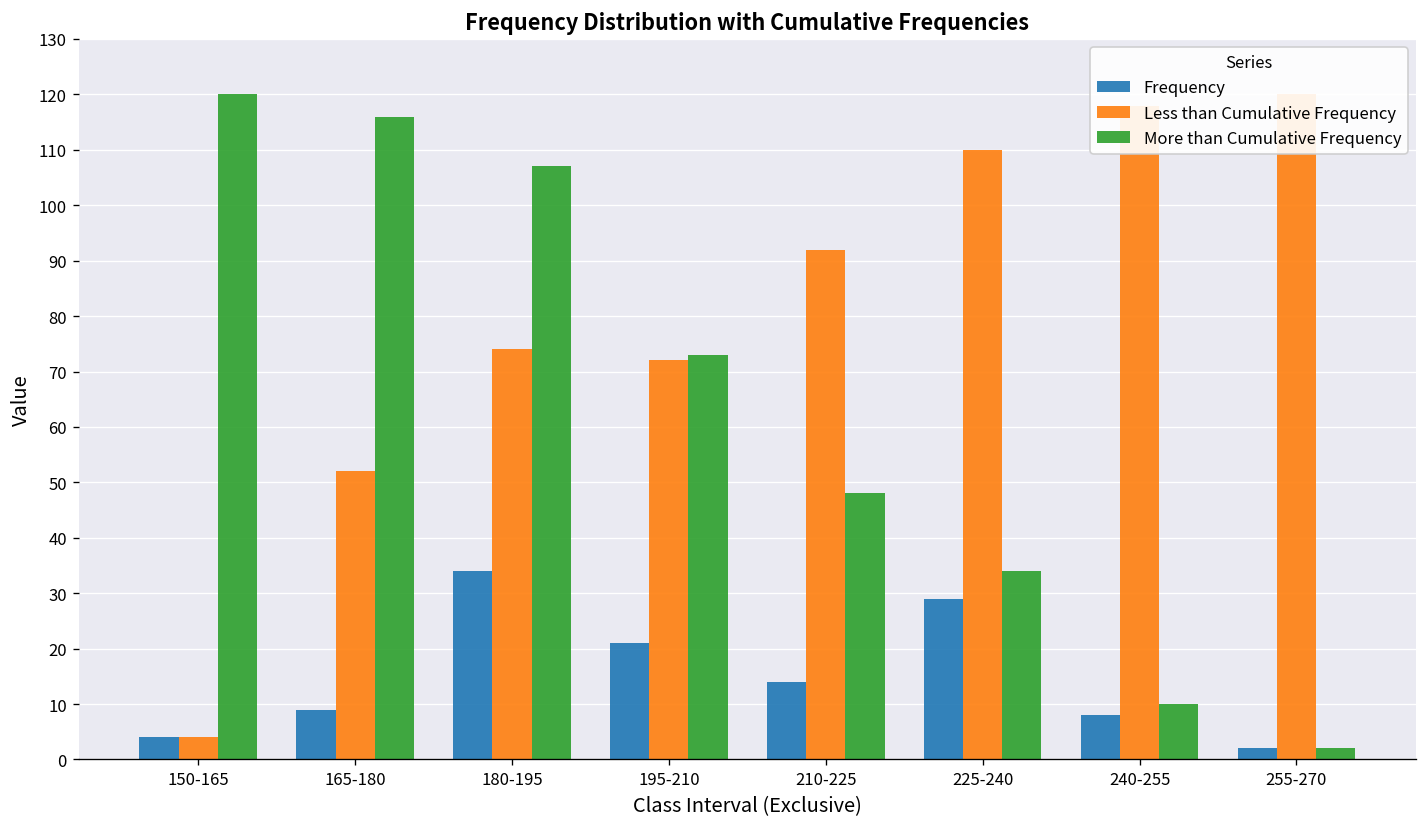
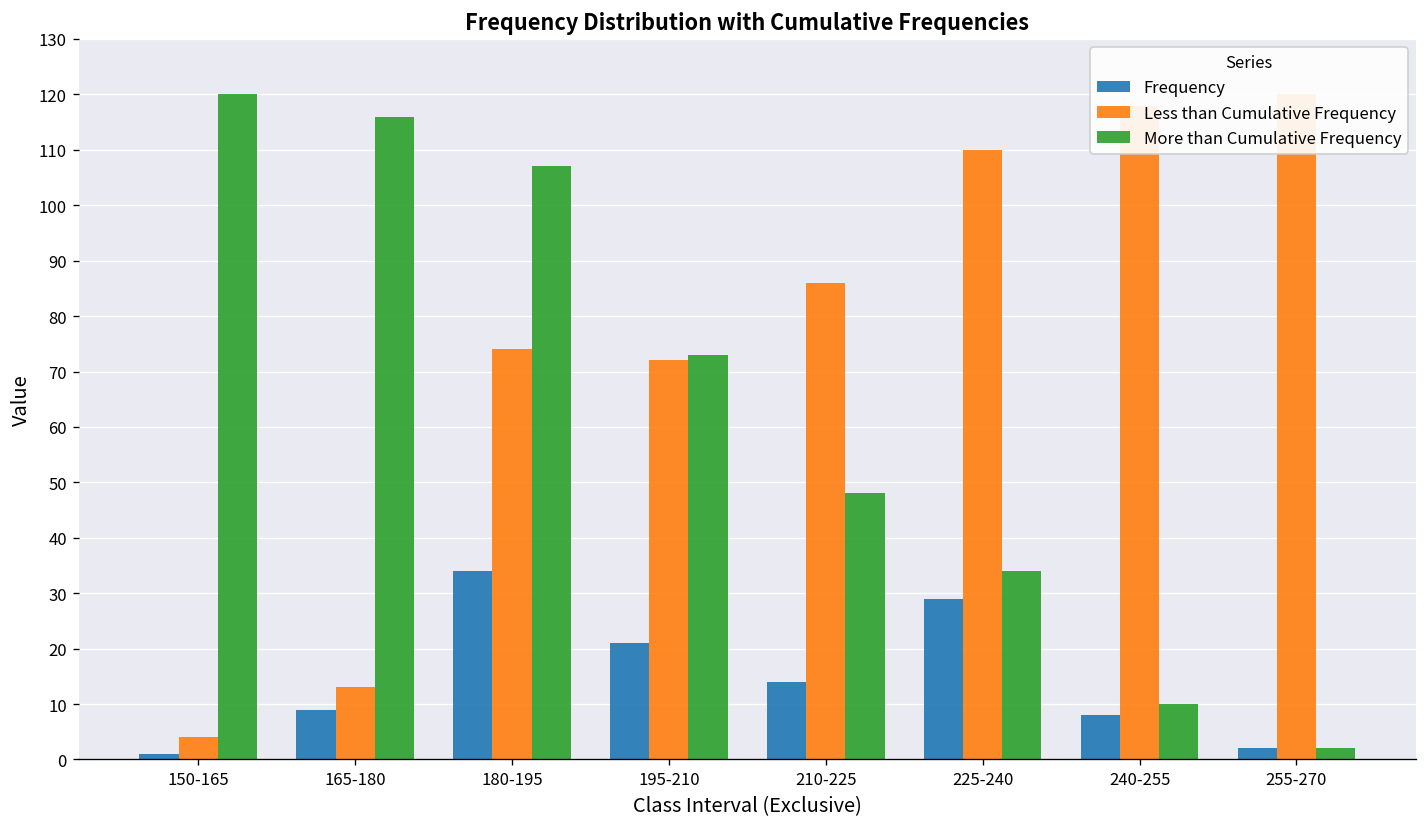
  {
    "Frequency": {
-     "150-165": 4,
+     "150-165": 1,
      "165-180": 9,
      "180-195": 34,
      "195-210": 21,
      "210-225": 14,
      "225-240": 29,
      "240-255": 8,
      "255-270": 2
    },
    "Less than Cumulative Frequency": {
      "150-165": 4,
-     "165-180": 52,
+     "165-180": 13,
      "180-195": 74,
      "195-210": 72,
-     "210-225": 92,
+     "210-225": 86,
      "225-240": 110
    },
    "More than Cumulative Frequency": {
      "150-165": 120,
      "165-180": 116,
      "180-195": 107,
      "195-210": 73,
      "210-225": 48,
      "225-240": 34,
      "240-255": 10,
      "255-270": 2
    }
  }
